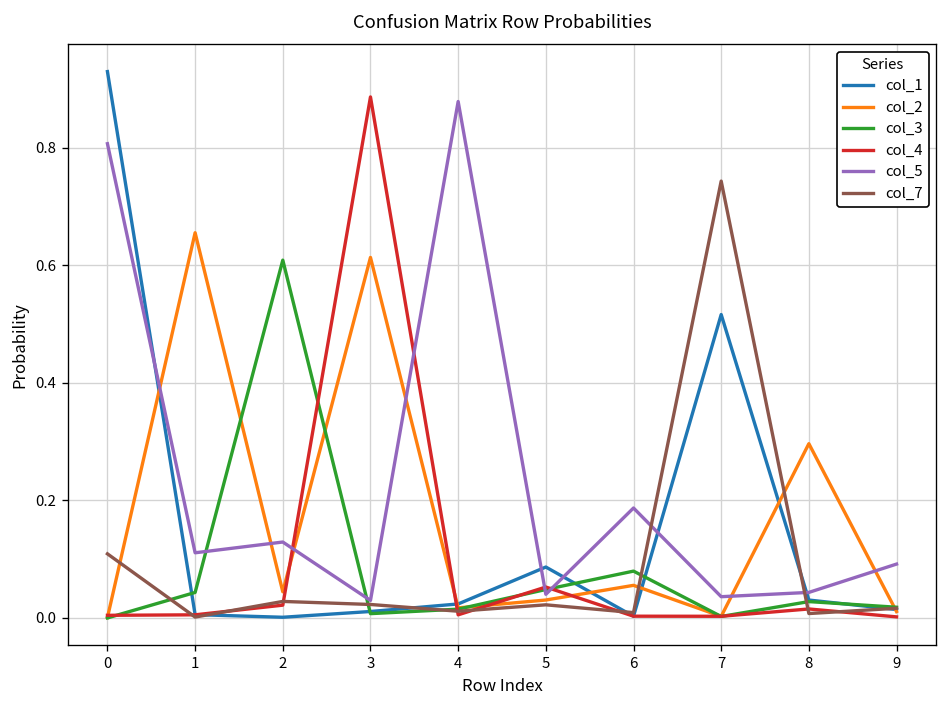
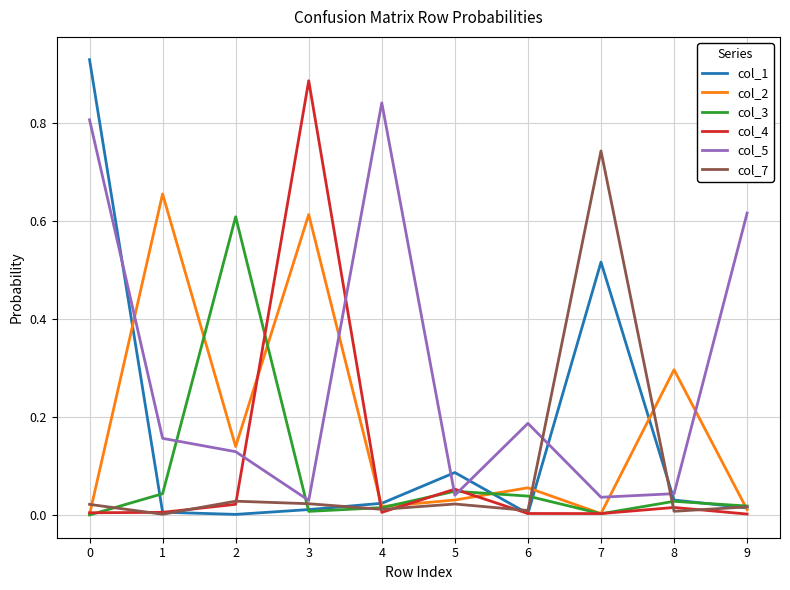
  {
    "col_1": {
      "0": 0.93,
      "2": 0.00,
      "4": 0.02,
      "5": 0.09,
      "7": 0.52
    },
    "col_2": {
      "1": 0.66,
-     "2": 0.04,
+     "2": 0.14,
      "3": 0.61,
      "5": 0.03,
      "6": 0.06,
      "8": 0.30
    },
    "col_3": {
      "1": 0.04,
      "2": 0.61,
-     "6": 0.08
+     "6": 0.04
    },
    "col_4": {
      "2": 0.02,
      "3": 0.89,
      "4": 0.01,
      "8": 0.02,
      "9": 0.00
    },
    "col_5": {
      "0": 0.81,
-     "1": 0.11,
+     "1": 0.16,
      "2": 0.13,
      "3": 0.03,
-     "4": 0.88,
+     "4": 0.84,
      "5": 0.04,
      "6": 0.19,
      "7": 0.04,
      "8": 0.04,
-     "9": 0.09
+     "9": 0.62
    },
    "col_7": {
-     "0": 0.11,
+     "0": 0.02,
      "2": 0.03,
      "3": 0.02,
      "5": 0.02,
      "6": 0.01,
      "7": 0.74,
      "8": 0.01
    }
  }
